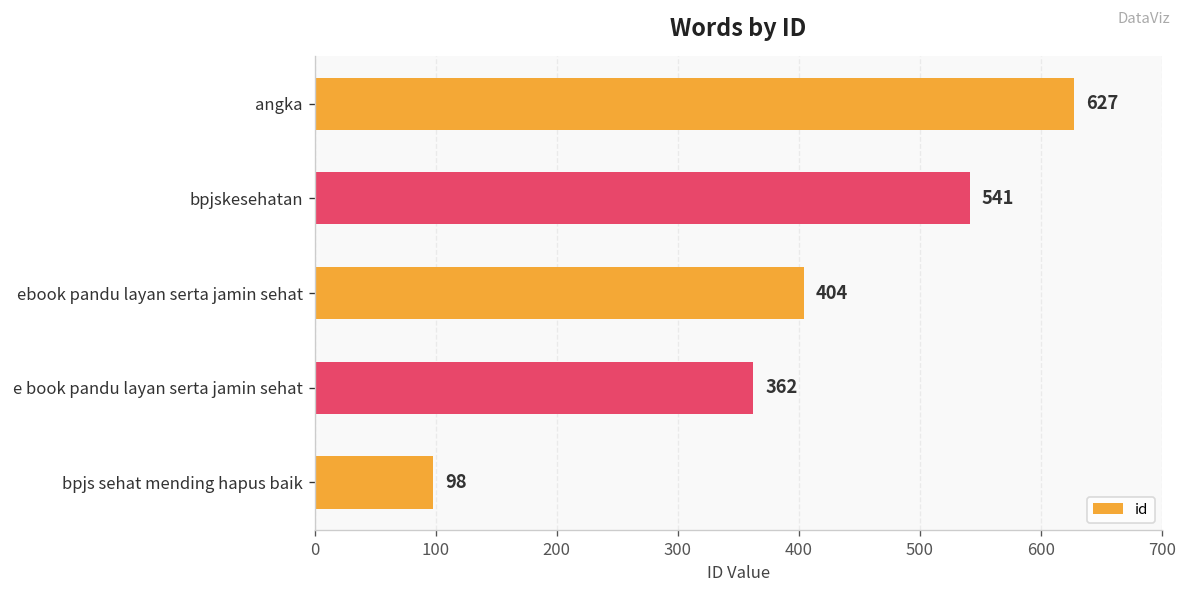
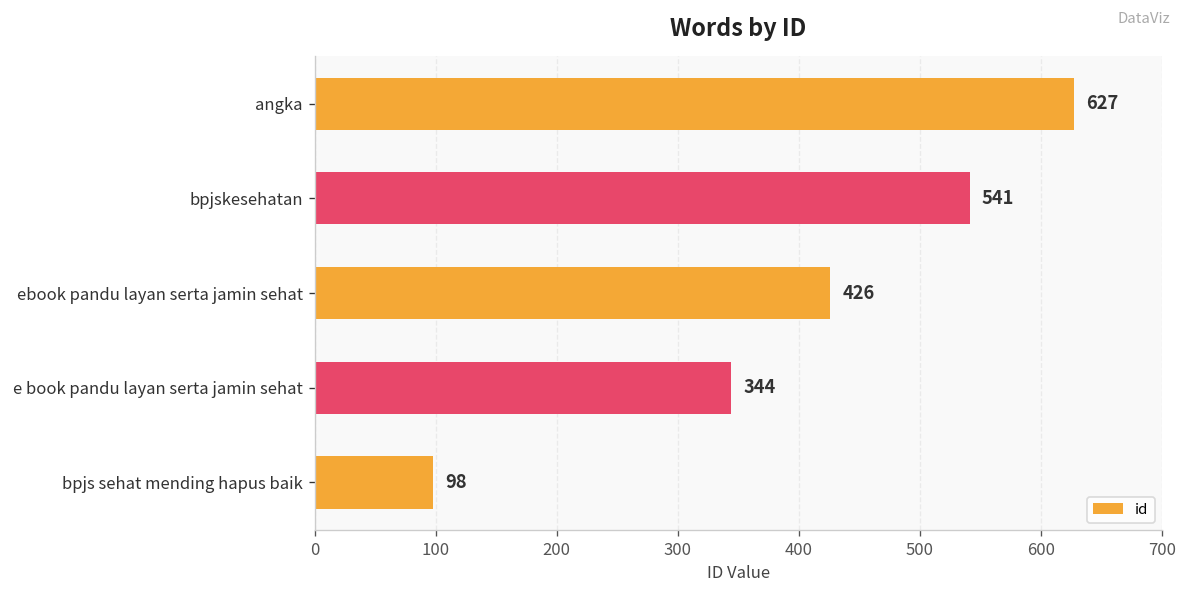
  {
    "angka": 627,
    "bpjskesehatan": 541,
-   "ebook pandu layan serta jamin sehat": 404,
-   "e book pandu layan serta jamin sehat": 362,
+   "ebook pandu layan serta jamin sehat": 426,
+   "e book pandu layan serta jamin sehat": 344,
    "bpjs sehat mending hapus baik": 98
  }
